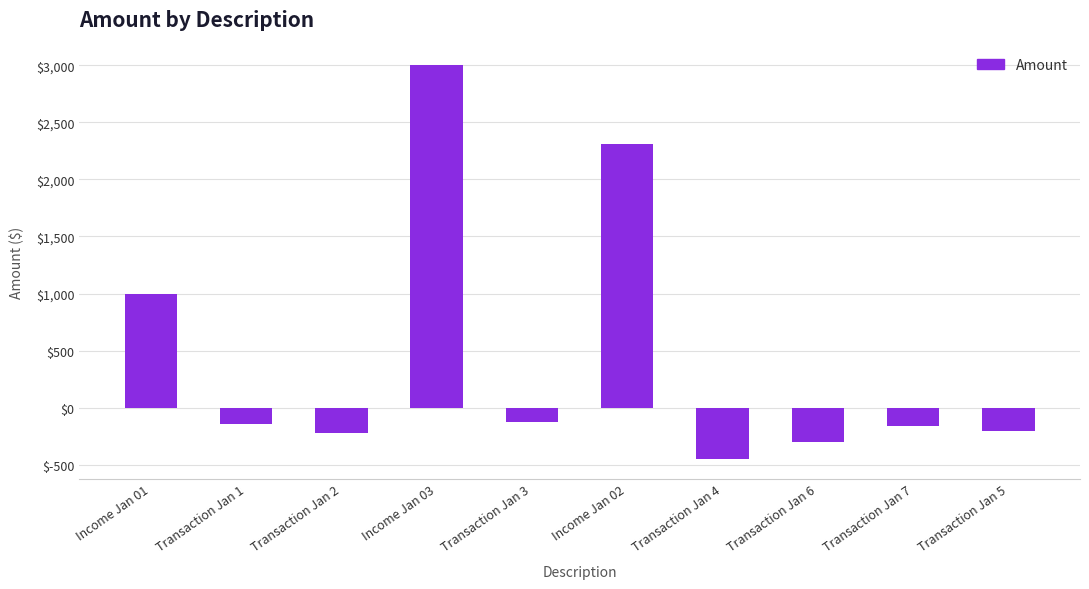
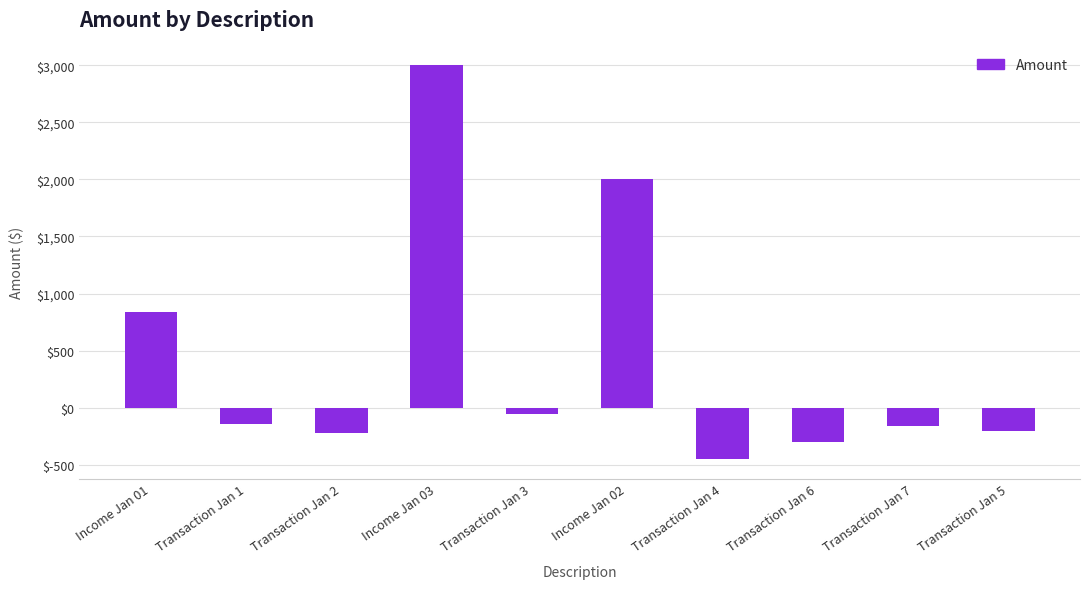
  {
-   "Income Jan 01": "$1,000",
+   "Income Jan 01": "$840",
    "Transaction Jan 1": "$-140",
    "Transaction Jan 2": "$-220",
    "Income Jan 03": "$3,000",
-   "Transaction Jan 3": "$-130",
-   "Income Jan 02": "$2,310",
+   "Transaction Jan 3": "$-60",
+   "Income Jan 02": "$2,000",
    "Transaction Jan 4": "$-450",
    "Transaction Jan 6": "$-300",
    "Transaction Jan 7": "$-160",
    "Transaction Jan 5": "$-200"
  }
